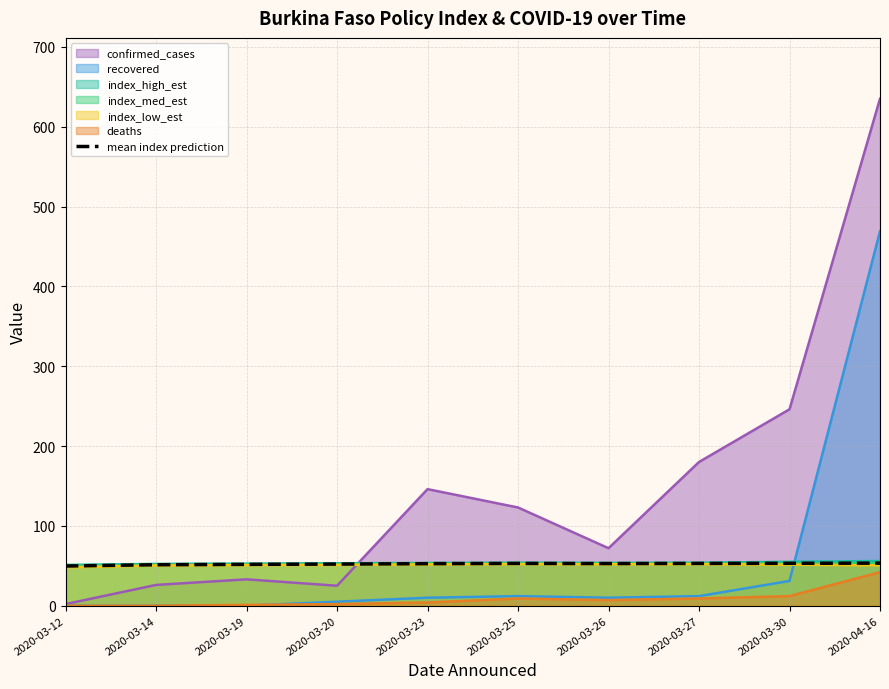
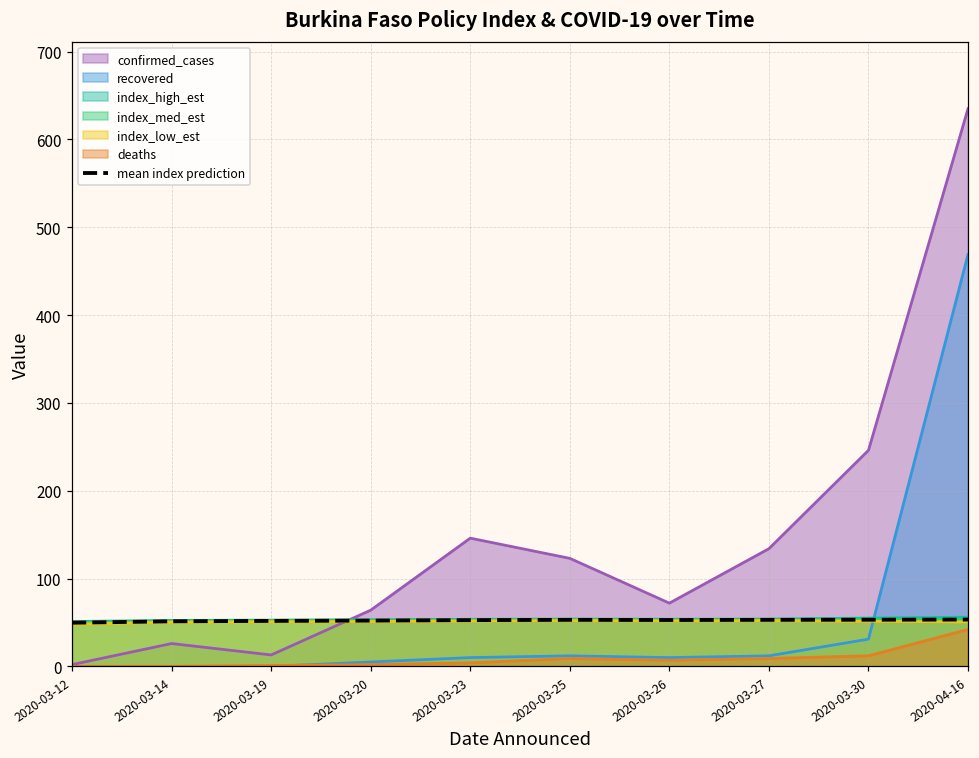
  {
    "confirmed_cases": {
      "2020-03-14": 30,
-     "2020-03-19": 30,
-     "2020-03-20": 30,
+     "2020-03-19": 10,
+     "2020-03-20": 60,
      "2020-03-23": 150,
      "2020-03-25": 120,
      "2020-03-26": 70,
-     "2020-03-27": 180,
+     "2020-03-27": 130,
      "2020-03-30": 250,
      "2020-04-16": 640
    }
  }
